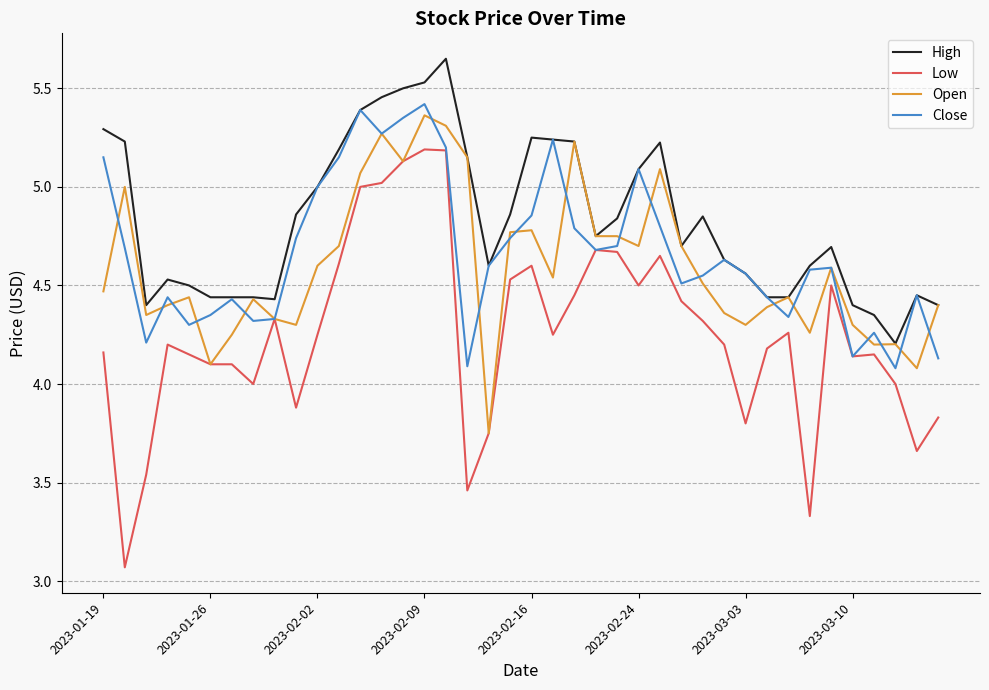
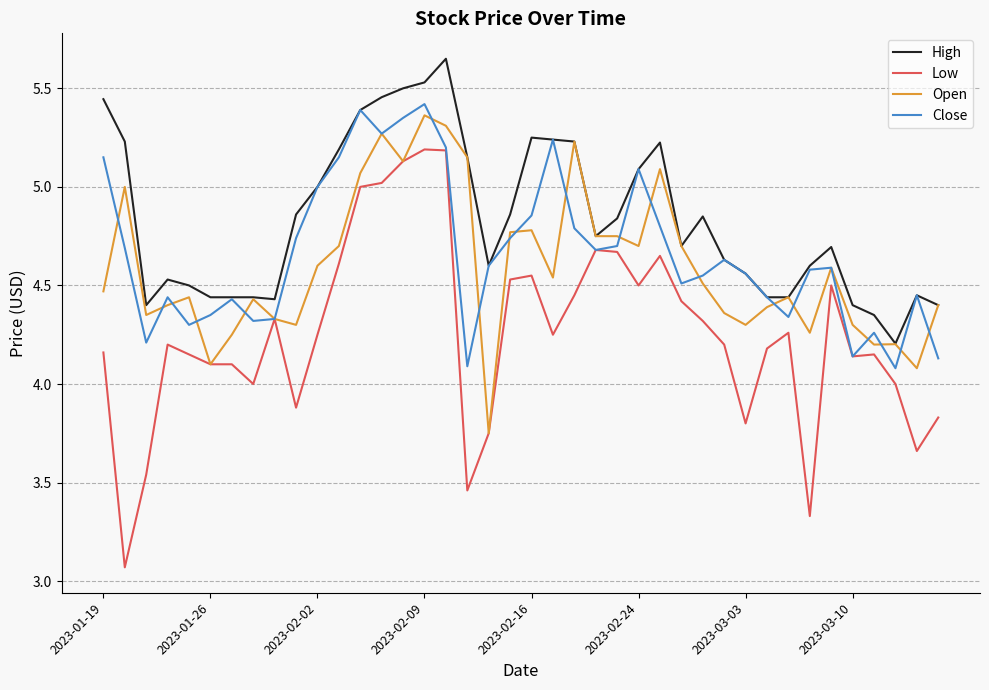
  {
    "High": {
-     "2023-01-19": 5.29,
+     "2023-01-19": 5.45,
      "2023-01-26": 4.44,
      "2023-02-09": 5.53,
      "2023-02-16": 5.25,
      "2023-03-10": 4.40
    },
    "Low": {
      "2023-01-19": 4.16,
      "2023-02-02": 4.25,
      "2023-02-09": 5.19,
-     "2023-02-16": 4.60,
+     "2023-02-16": 4.55,
      "2023-02-24": 4.50,
      "2023-03-03": 3.80
    },
    "Open": {
      "2023-01-19": 4.47,
      "2023-02-02": 4.60,
      "2023-02-09": 5.36,
      "2023-02-16": 4.78,
      "2023-02-24": 4.70,
      "2023-03-03": 4.30,
      "2023-03-10": 4.30
    },
    "Close": {
      "2023-01-19": 5.15,
      "2023-01-26": 4.35,
      "2023-02-09": 5.42,
      "2023-02-16": 4.86
    }
  }
